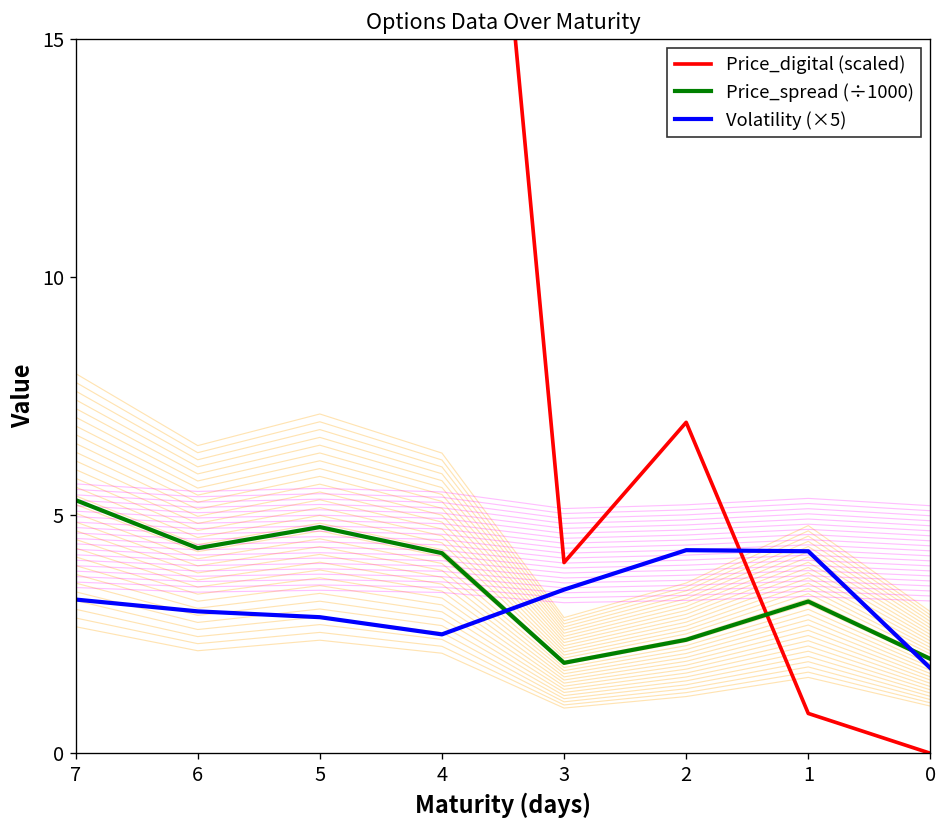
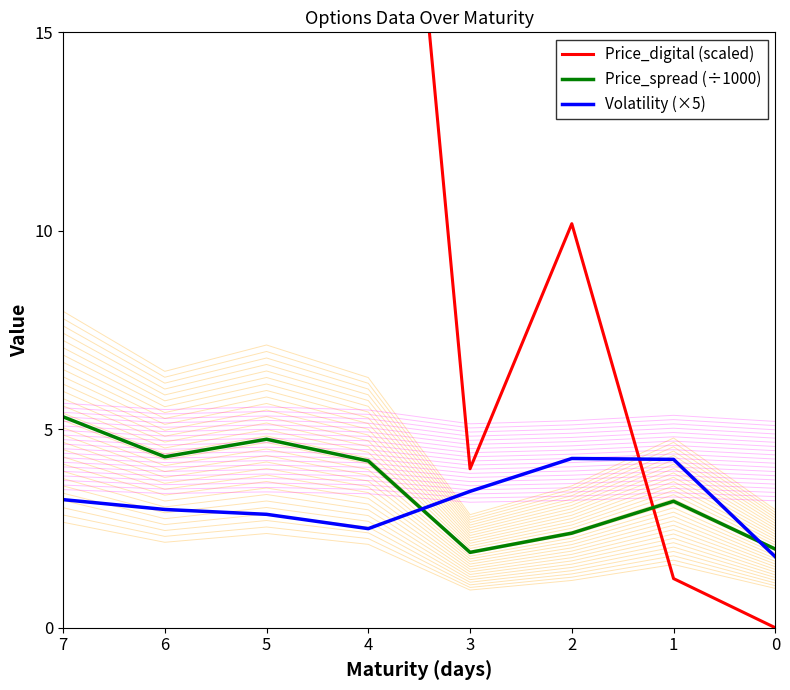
  {
    "Price_digital (scaled)": {
-     "2": 6.9,
-     "1": 0.8,
+     "2": 10.2,
+     "1": 1.2,
      "0": 0.0
    },
    "Volatility (×5)": {
      "6": 3.0
    }
  }
